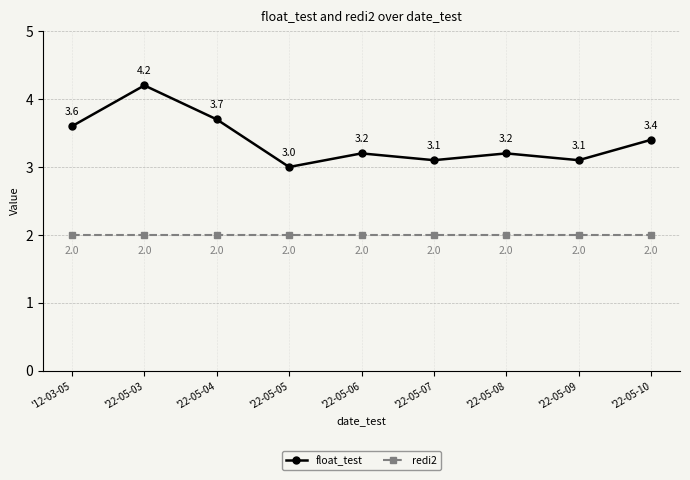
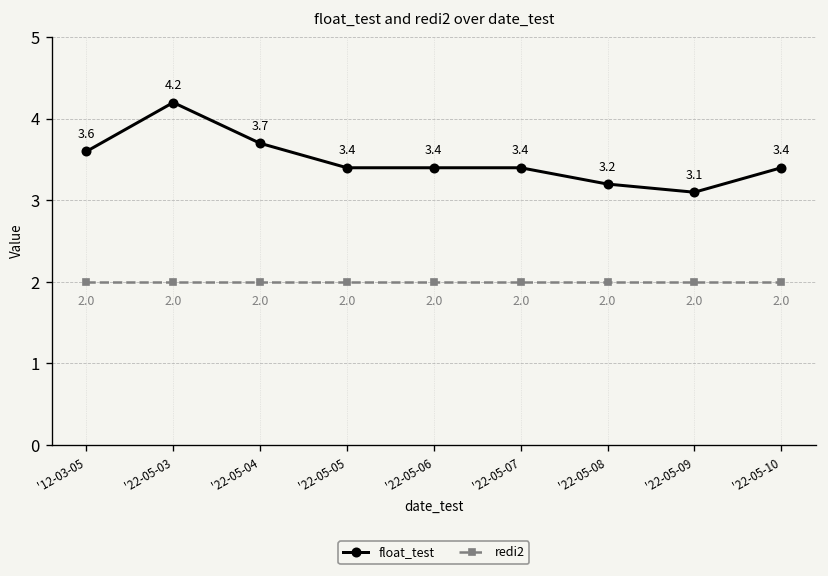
  {
    "float_test": {
      "'12-03-05": 3.6,
      "'22-05-03": 4.2,
      "'22-05-04": 3.7,
-     "'22-05-05": 3.0,
-     "'22-05-06": 3.2,
-     "'22-05-07": 3.1,
+     "'22-05-05": 3.4,
+     "'22-05-06": 3.4,
+     "'22-05-07": 3.4,
      "'22-05-08": 3.2,
      "'22-05-09": 3.1,
      "'22-05-10": 3.4
    },
    "redi2": {
      "'12-03-05": 2.0,
      "'22-05-03": 2.0,
      "'22-05-04": 2.0,
      "'22-05-05": 2.0,
      "'22-05-06": 2.0,
      "'22-05-07": 2.0,
      "'22-05-08": 2.0,
      "'22-05-09": 2.0,
      "'22-05-10": 2.0
    }
  }
